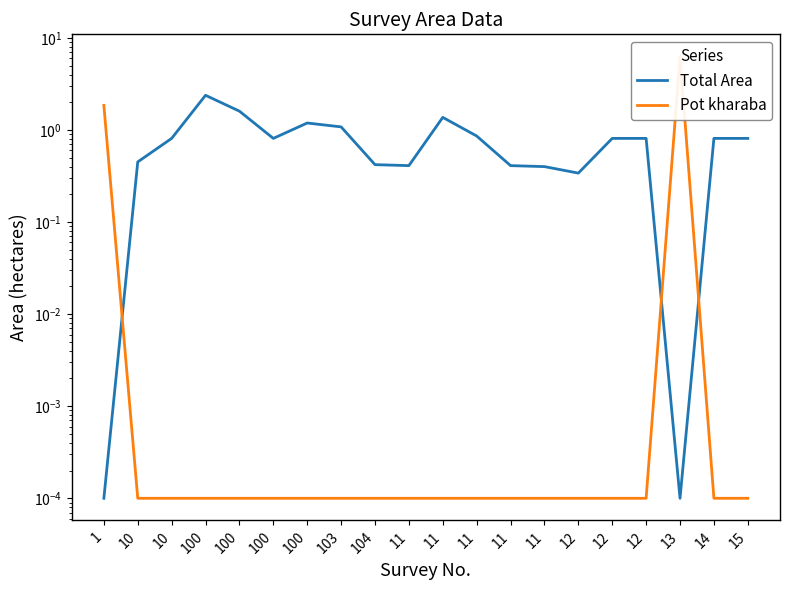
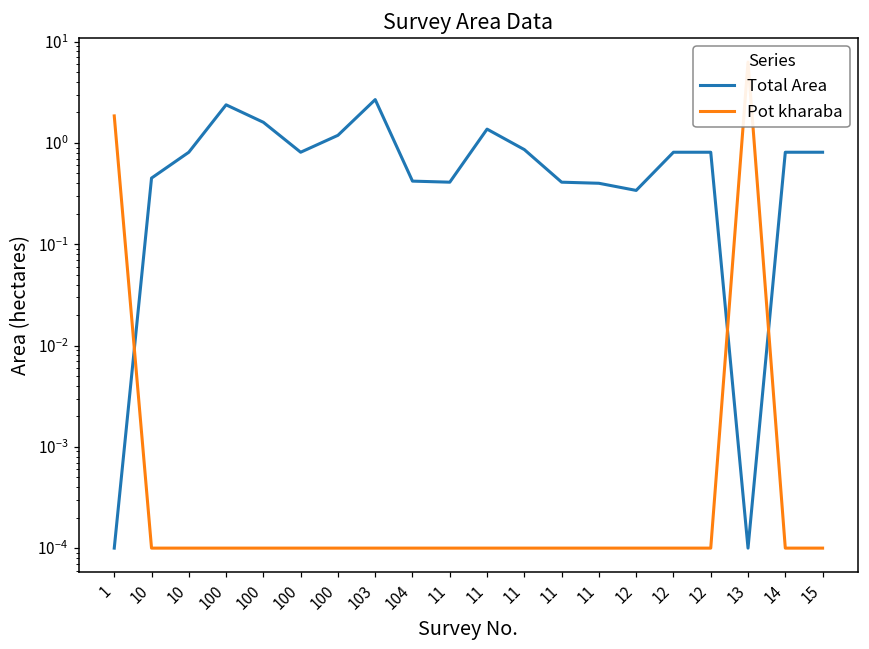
  {
    "Total Area": {
      "1": 0.00010,
-     "103": 1.1,
+     "103": 2.7,
      "104": 0.4,
      "13": 0.00010,
      "14": 0.8,
      "15": 0.8
    },
    "Pot kharaba": {
      "1": 1.9,
      "103": 0.00010,
      "104": 0.00010,
      "14": 0.00010,
      "15": 0.00010
    }
  }
